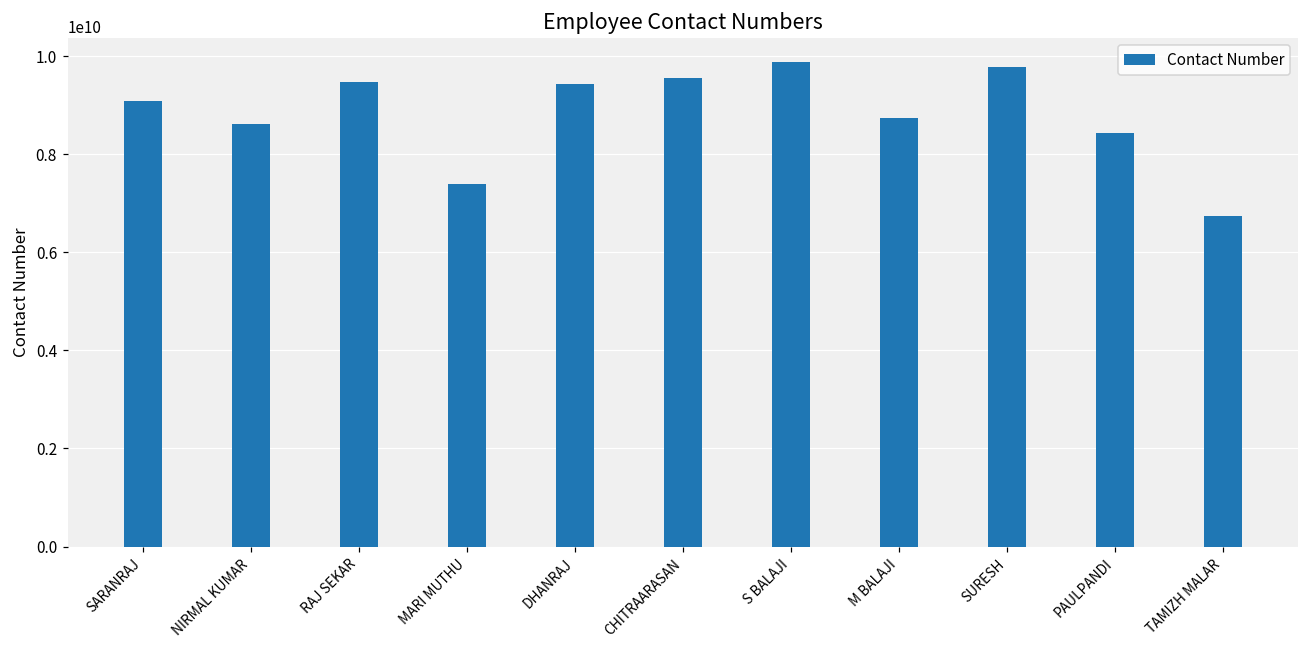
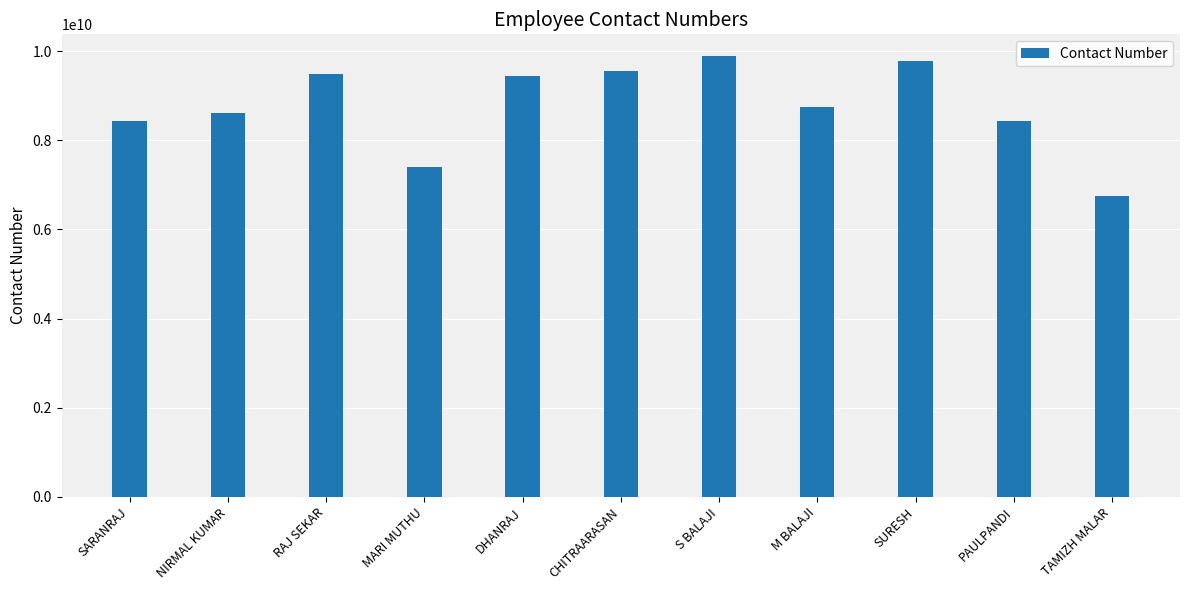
  {
-   "SARANRAJ": 9100000000,
+   "SARANRAJ": 8400000000,
    "NIRMAL KUMAR": 8600000000,
    "RAJ SEKAR": 9500000000,
    "MARI MUTHU": 7400000000,
    "DHANRAJ": 9400000000,
    "CHITRAARASAN": 9600000000,
    "S BALAJI": 9900000000,
    "M BALAJI": 8800000000,
    "SURESH": 9800000000,
    "PAULPANDI": 8400000000,
    "TAMIZH MALAR": 6700000000
  }
